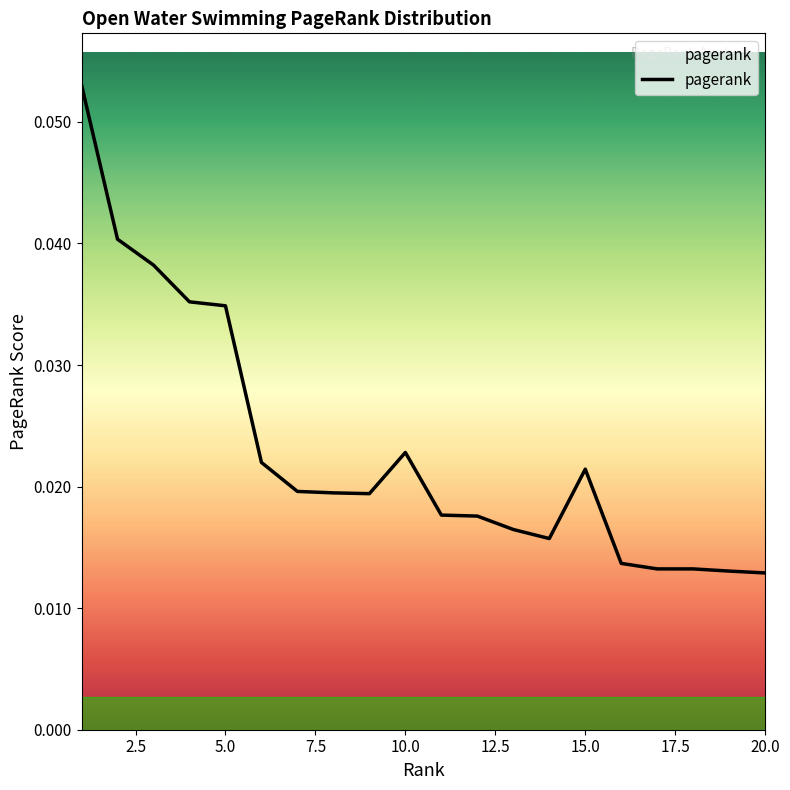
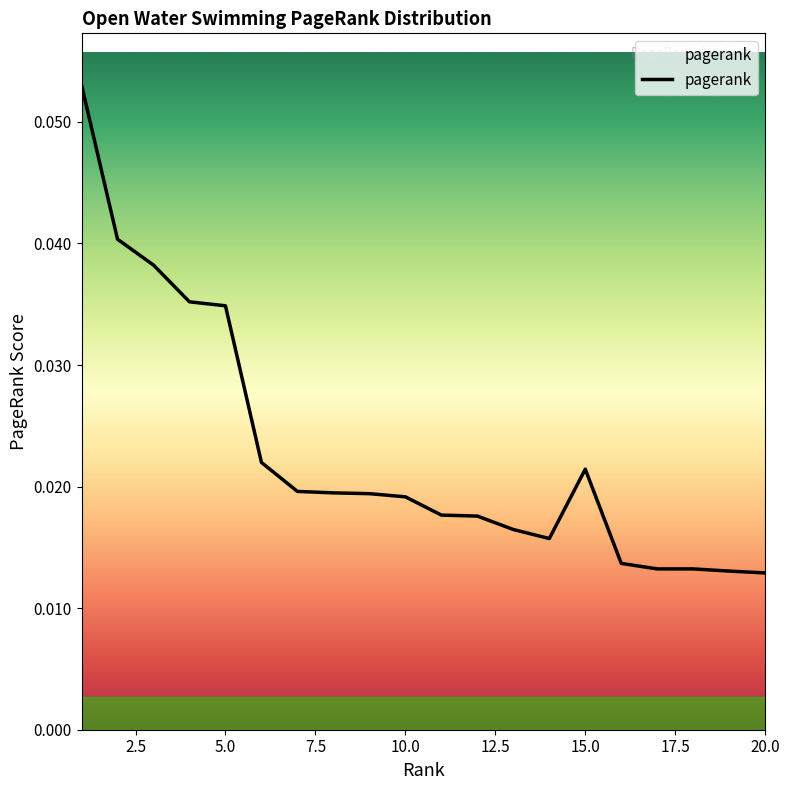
  {
    "5.0": 0.0349,
-   "10.0": 0.0228,
+   "10.0": 0.0192,
    "15.0": 0.0214,
    "20.0": 0.0129
  }
